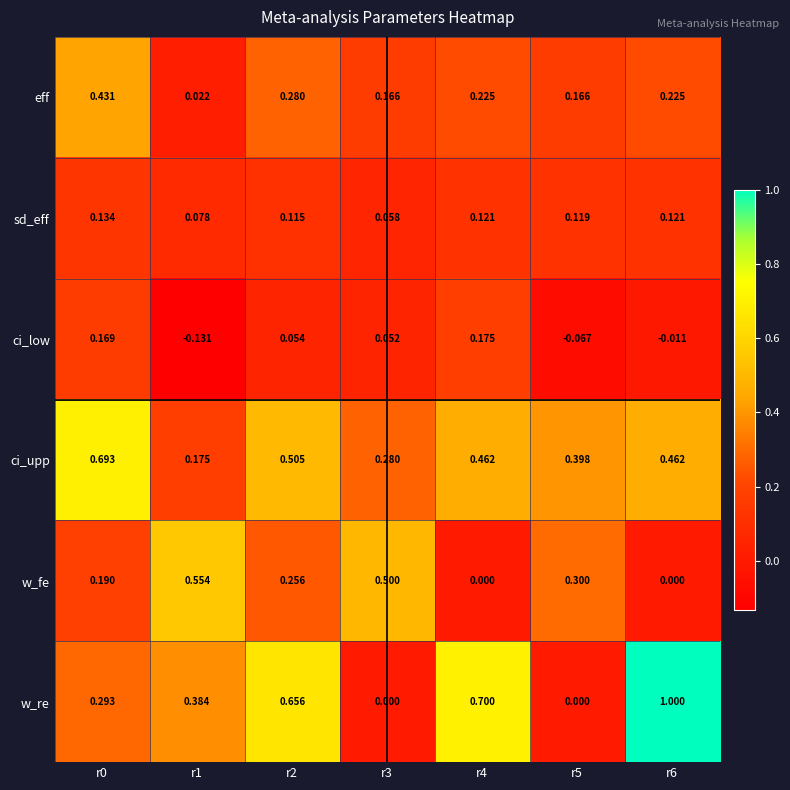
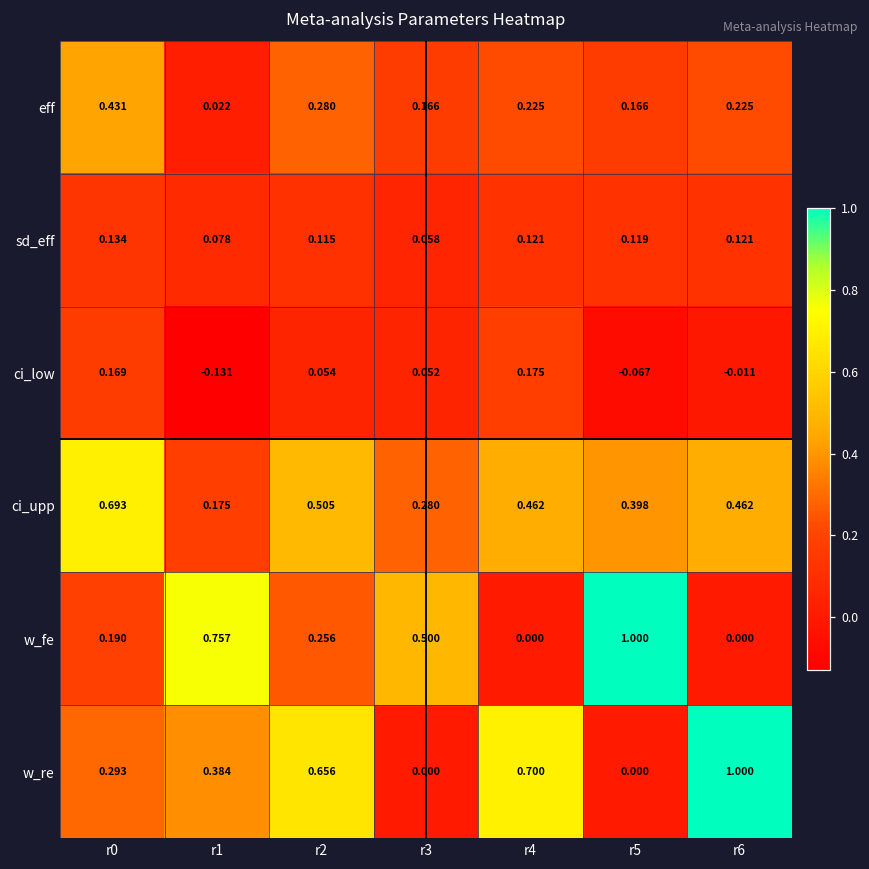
  {
    "eff": {
      "r0": 0.431,
      "r1": 0.022,
      "r2": 0.280,
      "r3": 0.166,
      "r4": 0.225,
      "r5": 0.166,
      "r6": 0.225
    },
    "sd_eff": {
      "r0": 0.134,
      "r1": 0.078,
      "r2": 0.115,
      "r3": 0.058,
      "r4": 0.121,
      "r5": 0.119,
      "r6": 0.121
    },
    "ci_low": {
      "r0": 0.169,
      "r1": -0.131,
      "r2": 0.054,
      "r3": 0.052,
      "r4": 0.175,
      "r5": -0.067,
      "r6": -0.011
    },
    "ci_upp": {
      "r0": 0.693,
      "r1": 0.175,
      "r2": 0.505,
      "r3": 0.280,
      "r4": 0.462,
      "r5": 0.398,
      "r6": 0.462
    },
    "w_fe": {
      "r0": 0.190,
-     "r1": 0.554,
+     "r1": 0.757,
      "r2": 0.256,
      "r3": 0.500,
      "r4": 0.000,
-     "r5": 0.300,
+     "r5": 1.000,
      "r6": 0.000
    },
    "w_re": {
      "r0": 0.293,
      "r1": 0.384,
      "r2": 0.656,
      "r3": 0.000,
      "r4": 0.700,
      "r5": 0.000,
      "r6": 1.000
    }
  }
